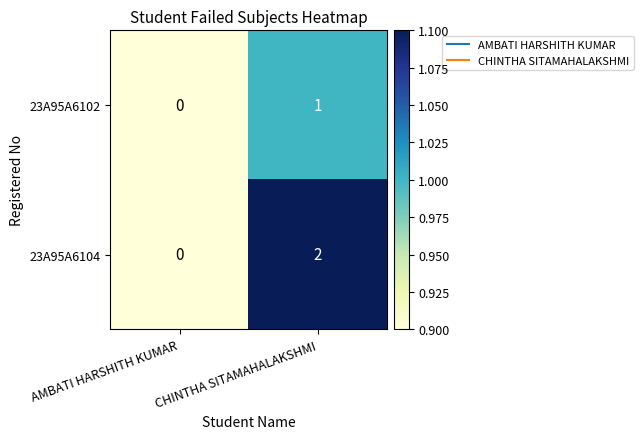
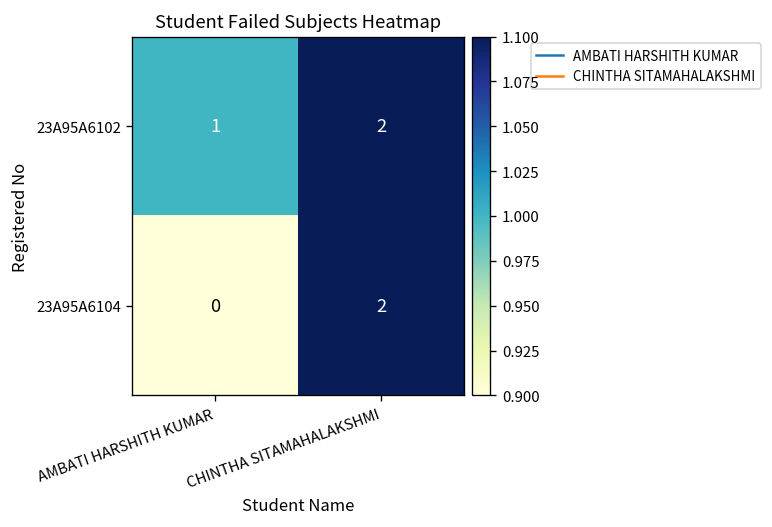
  {
    "23A95A6102": {
-     "AMBATI HARSHITH KUMAR": 0,
-     "CHINTHA SITAMAHALAKSHMI": 1
+     "AMBATI HARSHITH KUMAR": 1,
+     "CHINTHA SITAMAHALAKSHMI": 2
    },
    "23A95A6104": {
      "AMBATI HARSHITH KUMAR": 0,
      "CHINTHA SITAMAHALAKSHMI": 2
    }
  }
